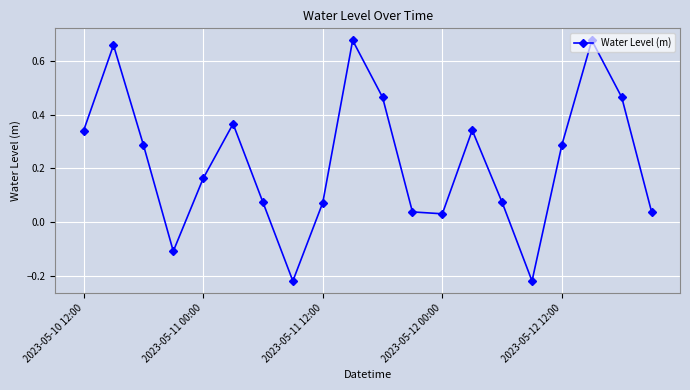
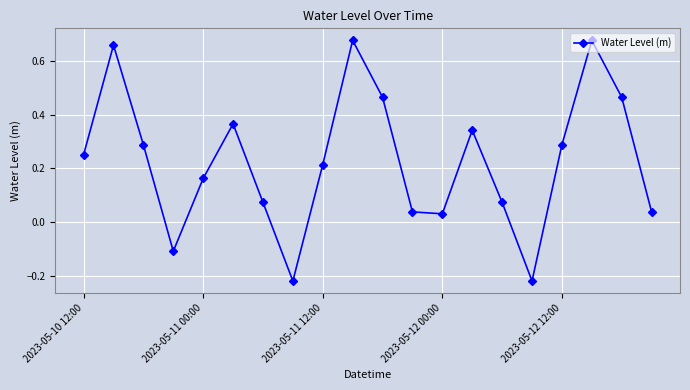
  {
-   "2023-05-10 12:00": 0.34,
+   "2023-05-10 12:00": 0.25,
    "2023-05-11 00:00": 0.16,
-   "2023-05-11 12:00": 0.07,
+   "2023-05-11 12:00": 0.21,
    "2023-05-12 00:00": 0.03,
    "2023-05-12 12:00": 0.29
  }
